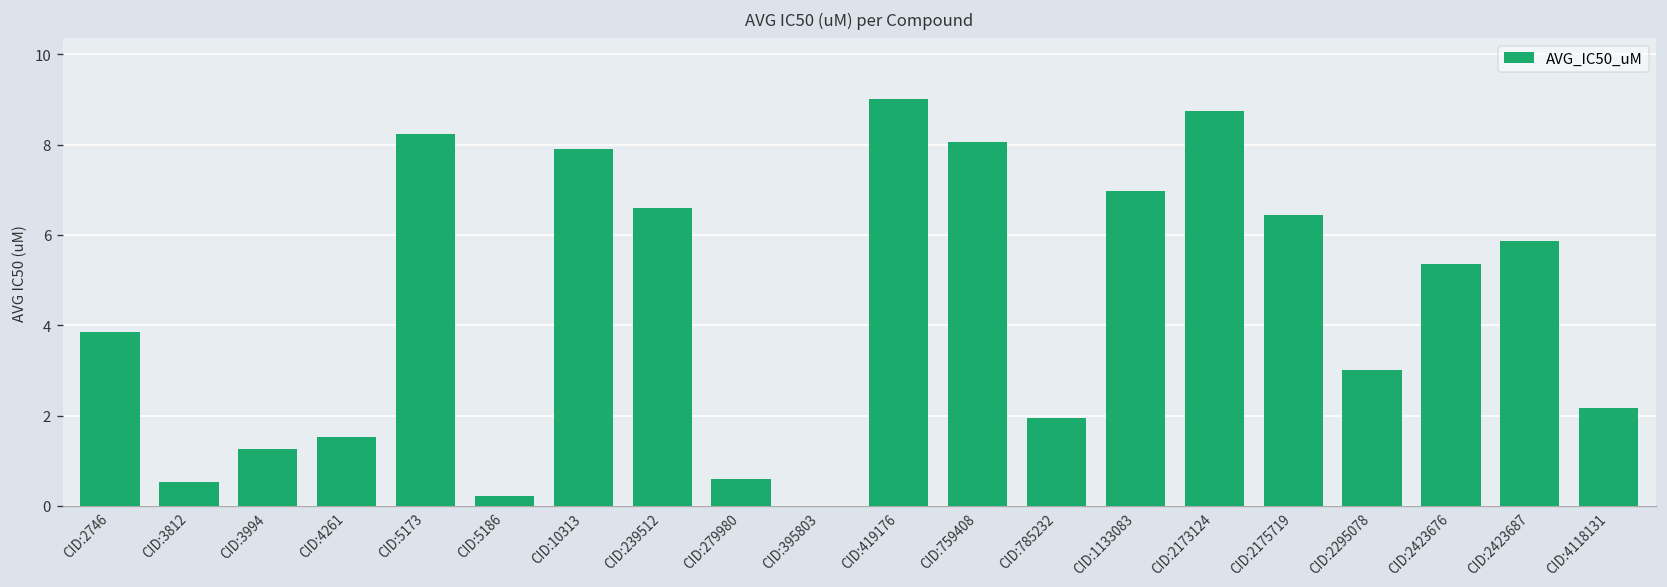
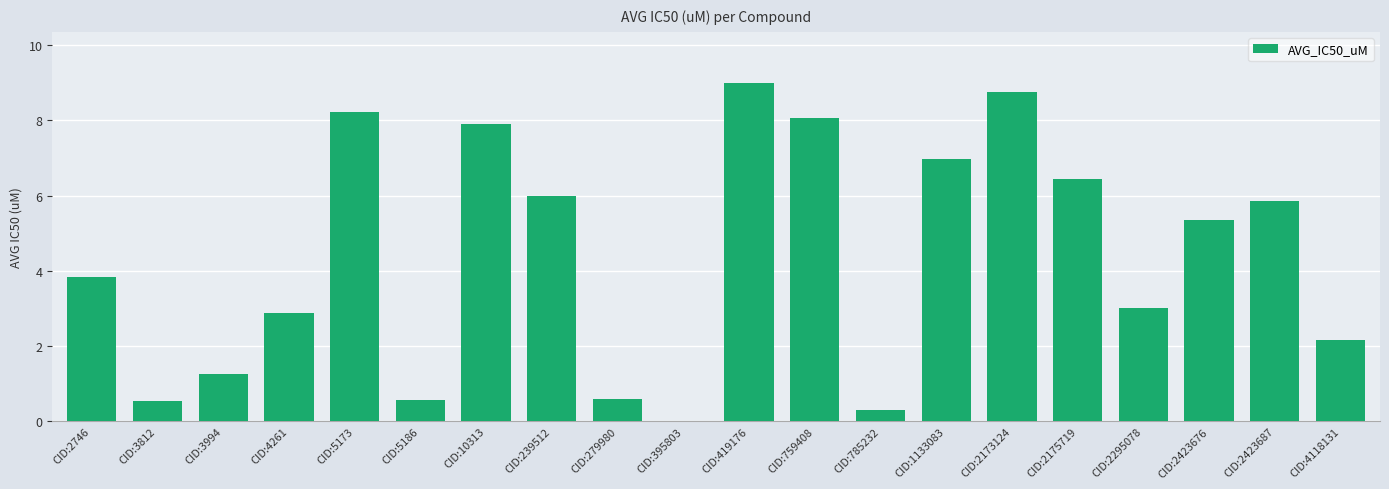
  {
    "CID:2746": 3.8,
    "CID:3812": 0.5,
    "CID:3994": 1.3,
-   "CID:4261": 1.5,
+   "CID:4261": 2.9,
    "CID:5173": 8.2,
-   "CID:5186": 0.2,
+   "CID:5186": 0.6,
    "CID:10313": 7.9,
-   "CID:239512": 6.6,
+   "CID:239512": 6.0,
    "CID:279980": 0.6,
    "CID:419176": 9.0,
    "CID:759408": 8.1,
-   "CID:785232": 2.0,
+   "CID:785232": 0.3,
    "CID:1133083": 7.0,
    "CID:2173124": 8.8,
    "CID:2175719": 6.5,
    "CID:2295078": 3.0,
    "CID:2423676": 5.4,
    "CID:2423687": 5.9,
    "CID:4118131": 2.2
  }
